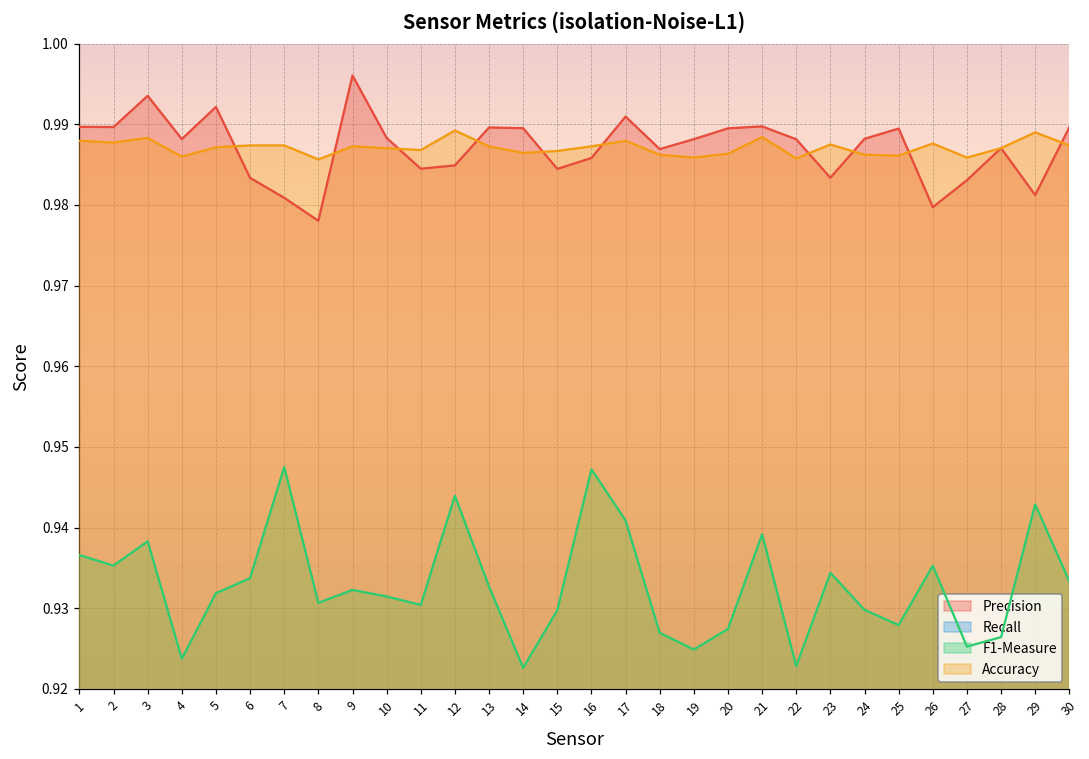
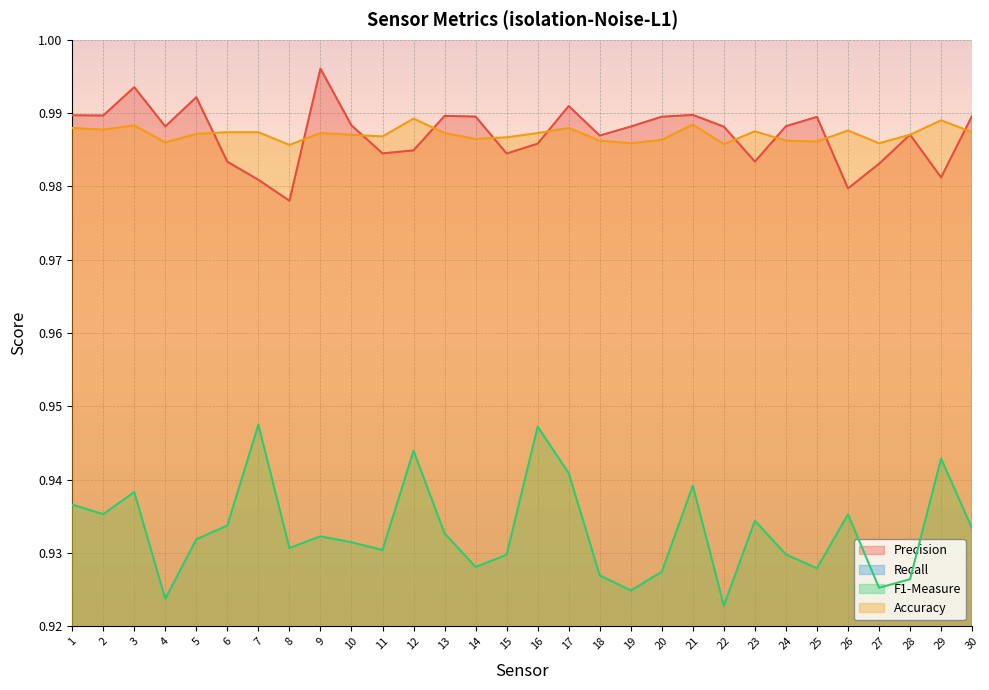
  {
    "F1-Measure": {
      "1": 0.937,
      "2": 0.935,
      "3": 0.938,
      "4": 0.924,
      "5": 0.932,
      "6": 0.934,
      "7": 0.948,
      "8": 0.931,
      "9": 0.932,
      "10": 0.931,
      "11": 0.930,
      "12": 0.944,
      "13": 0.933,
-     "14": 0.923,
+     "14": 0.928,
      "15": 0.930,
      "16": 0.947,
      "17": 0.941,
      "18": 0.927,
      "19": 0.925,
      "20": 0.927,
      "21": 0.939,
      "22": 0.923,
      "23": 0.934,
      "24": 0.930,
      "25": 0.928,
      "26": 0.935,
      "29": 0.943,
      "30": 0.933
    }
  }
